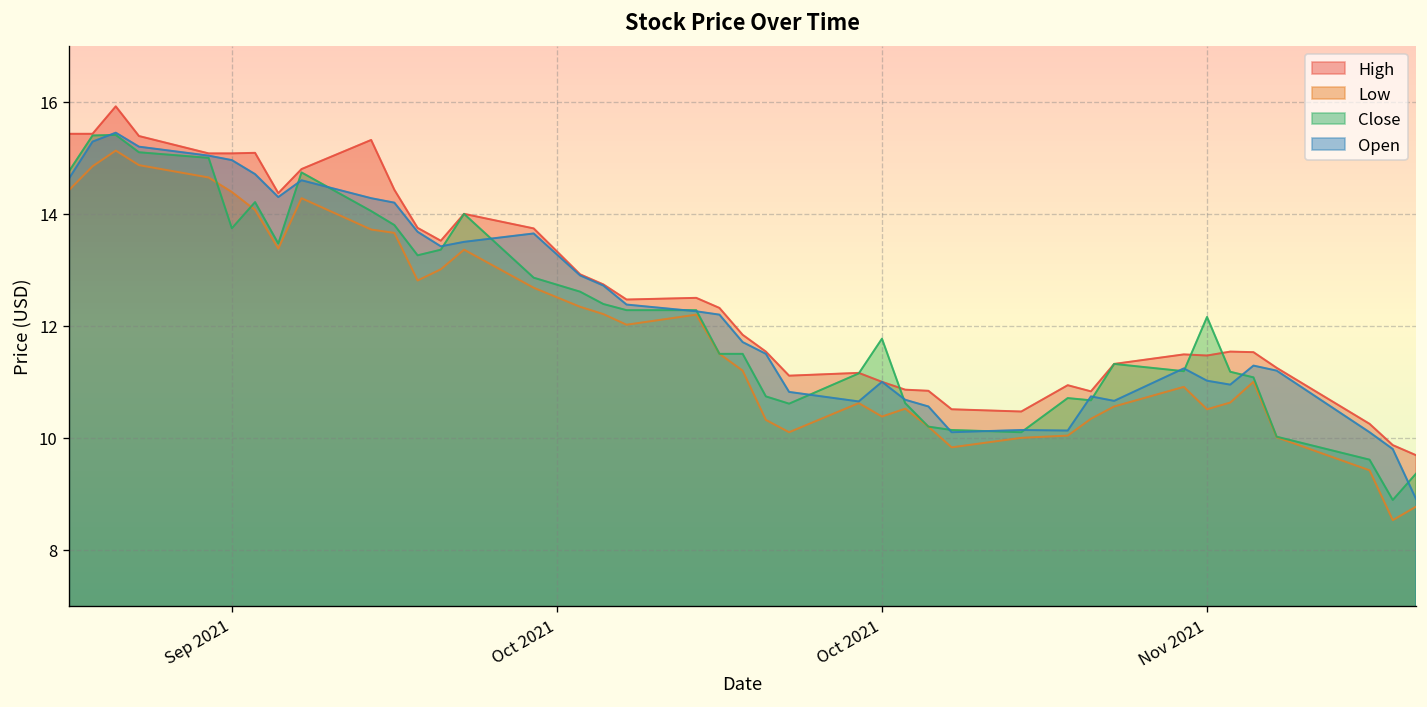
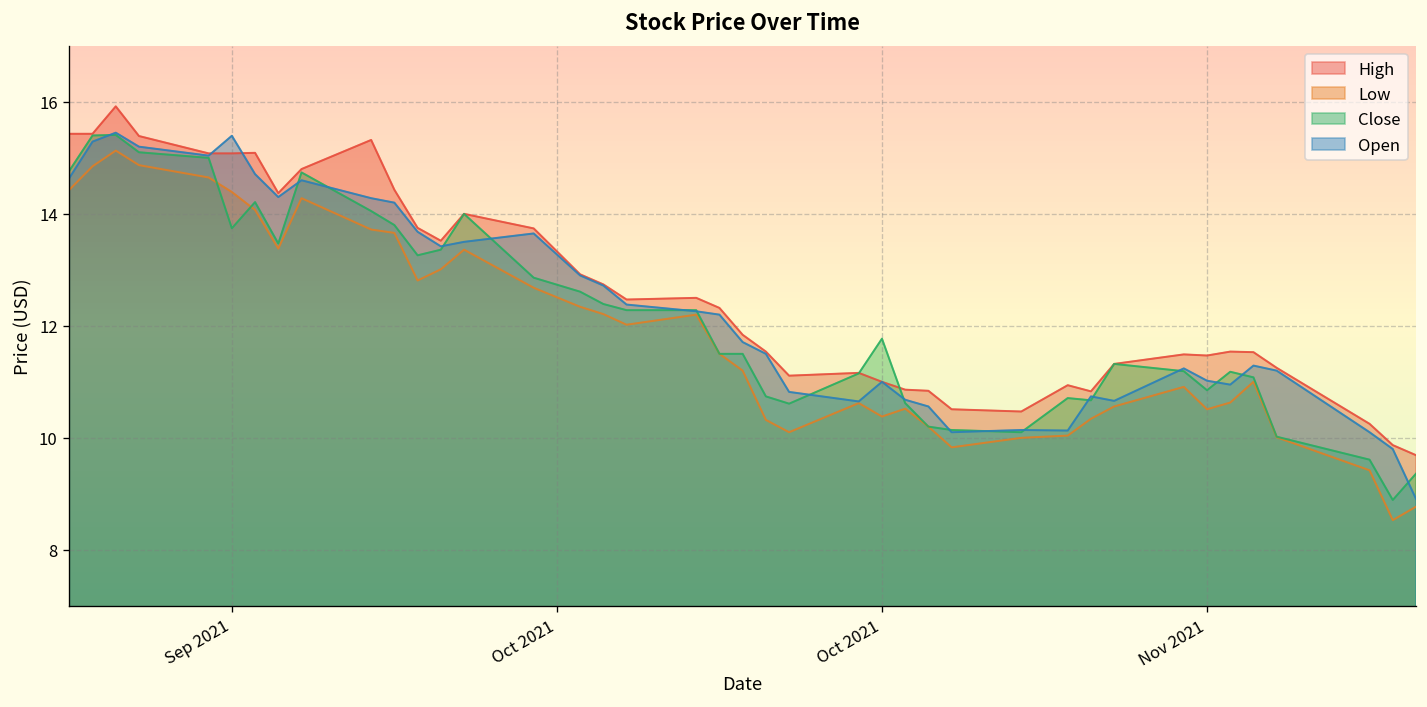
  {
    "Close": {
      "Sep 2021": 13.7,
      "Oct 2021": 11.8,
-     "Nov 2021": 12.2
+     "Nov 2021": 10.8
    },
    "Open": {
-     "Sep 2021": 15.0,
+     "Sep 2021": 15.4,
      "Nov 2021": 11.0
    }
  }
